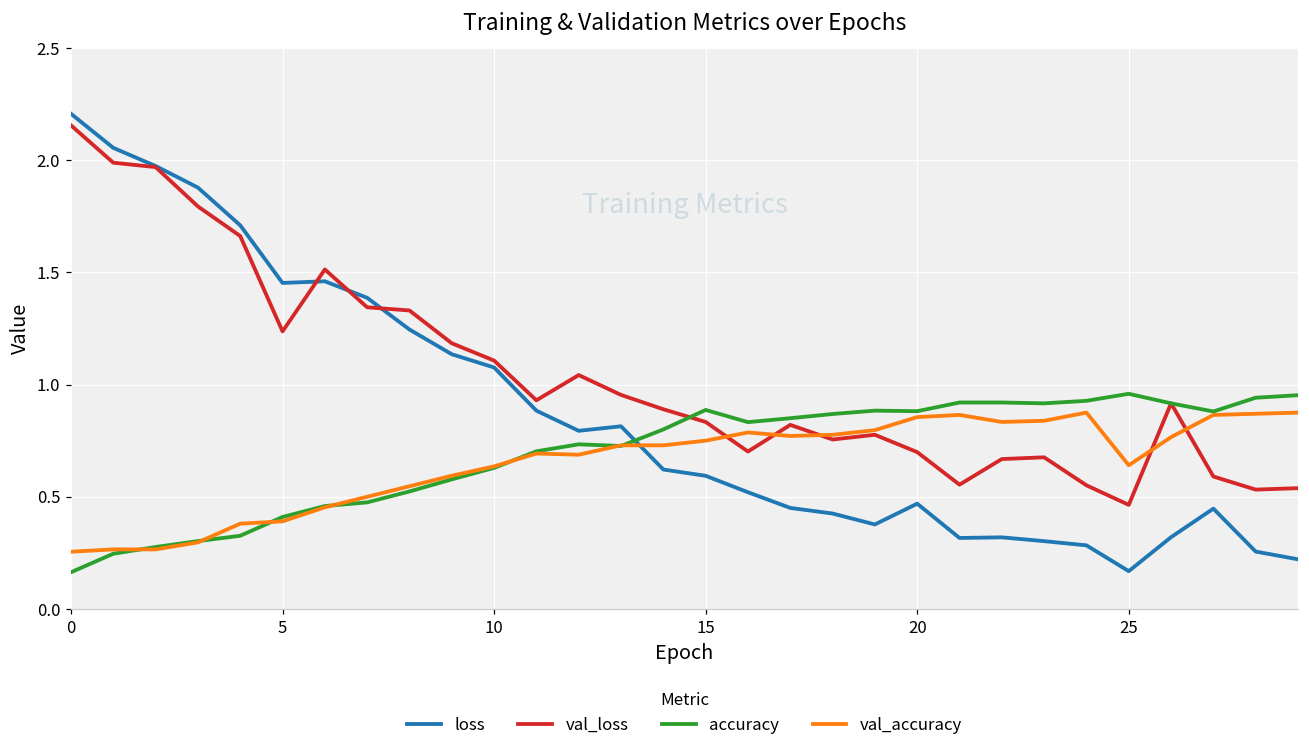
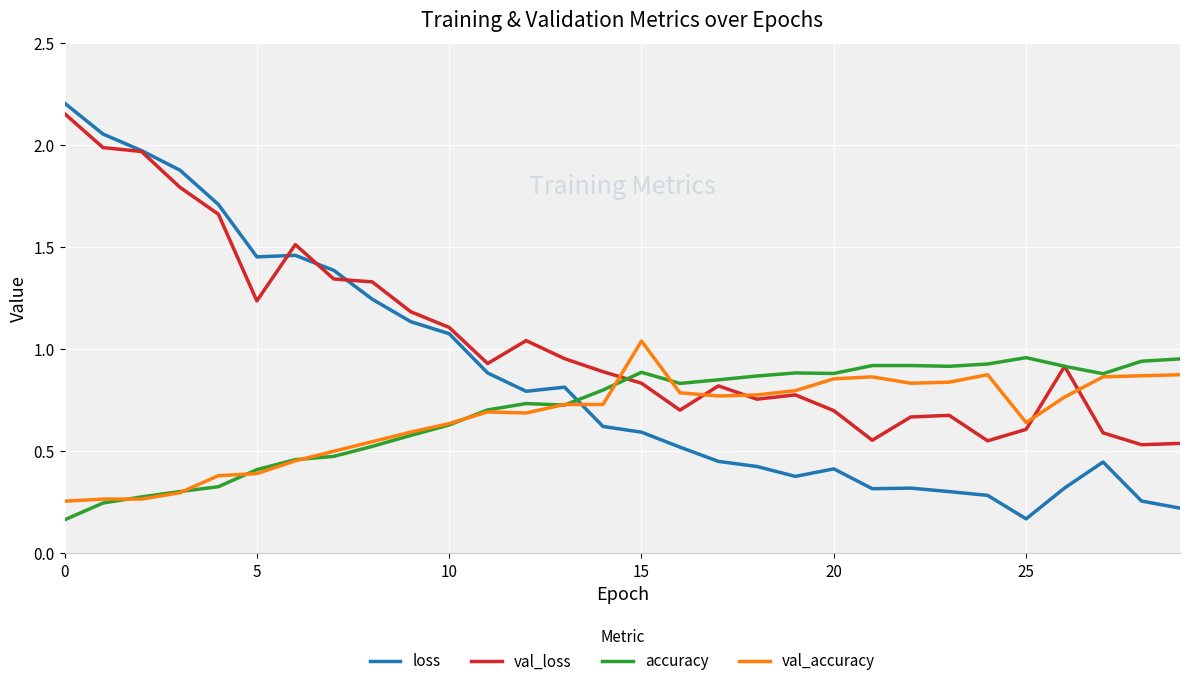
  {
    "loss": {
      "0": 2.21,
      "5": 1.45,
      "10": 1.08,
      "15": 0.59,
-     "20": 0.47,
+     "20": 0.41,
      "25": 0.17
    },
    "val_loss": {
      "0": 2.15,
      "5": 1.24,
      "10": 1.11,
      "15": 0.83,
      "20": 0.70,
-     "25": 0.46
+     "25": 0.61
    },
    "accuracy": {
      "0": 0.16,
      "5": 0.41,
      "15": 0.89,
      "20": 0.88,
      "25": 0.96
    },
    "val_accuracy": {
      "0": 0.26,
      "5": 0.39,
-     "15": 0.75,
+     "15": 1.04,
      "20": 0.86,
      "25": 0.64
    }
  }
